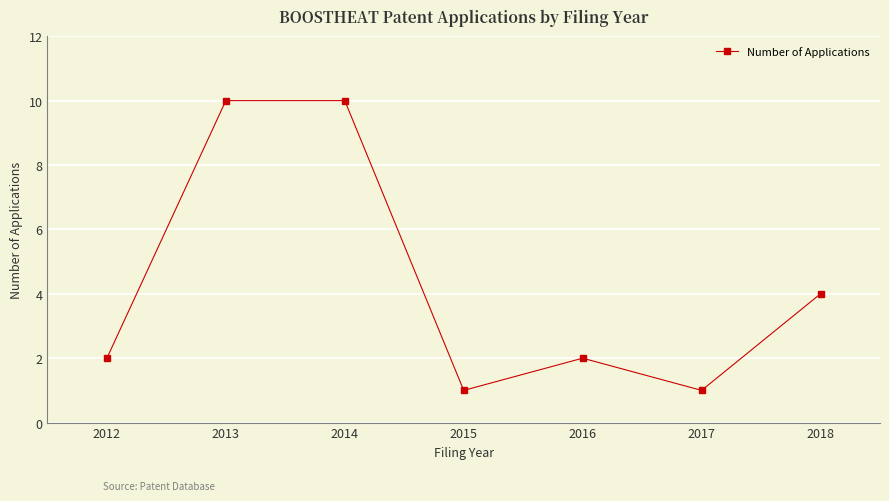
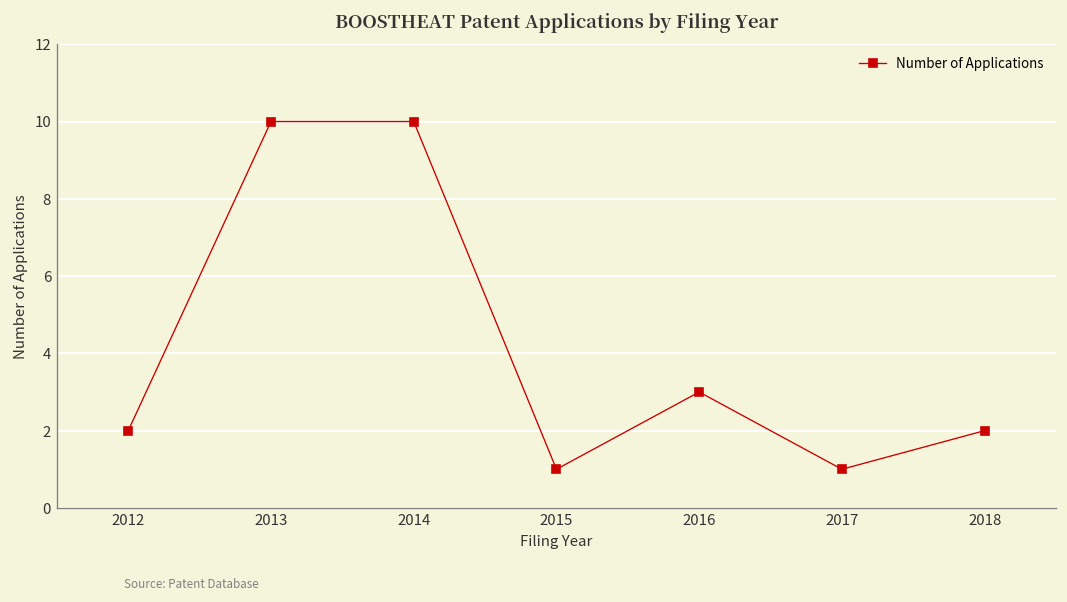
  {
    "2012": 2,
    "2013": 10,
    "2014": 10,
    "2015": 1,
-   "2016": 2,
+   "2016": 3,
    "2017": 1,
-   "2018": 4
+   "2018": 2
  }
